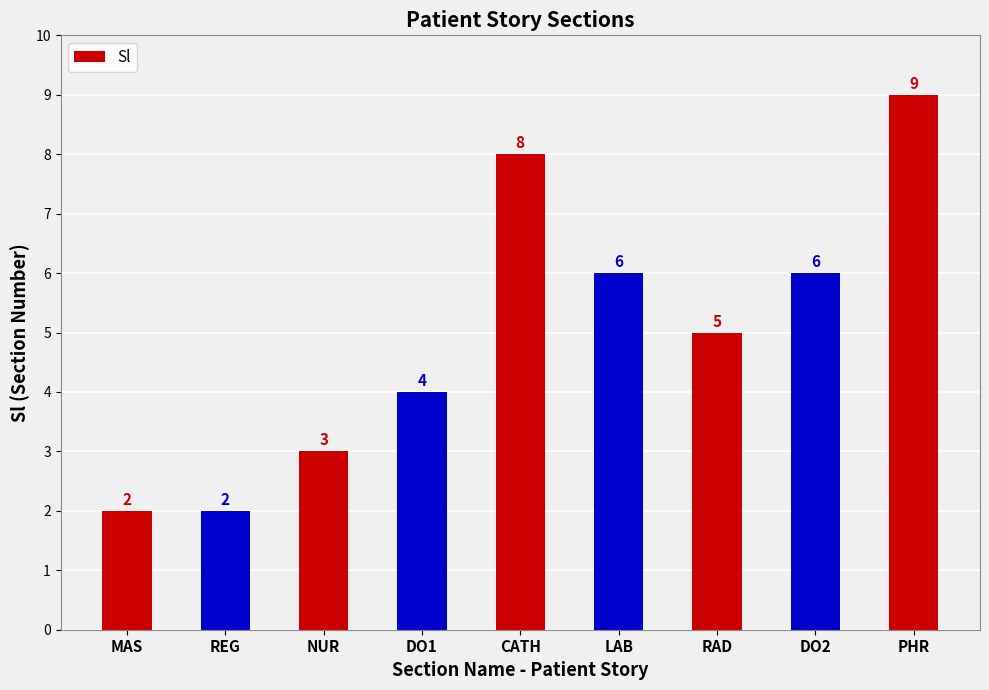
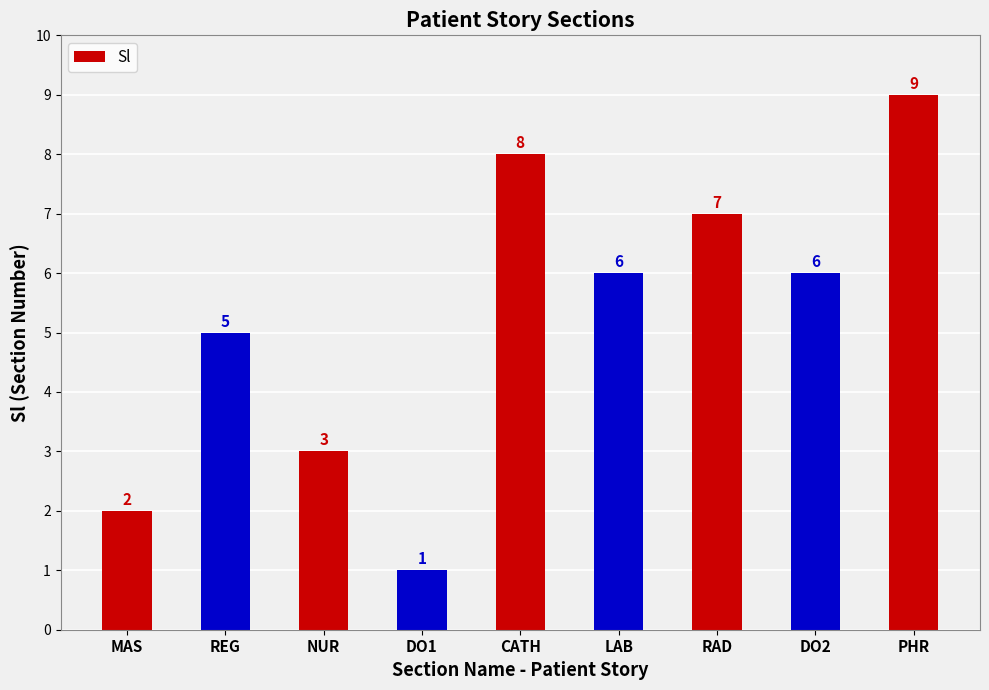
  {
    "MAS": 2,
-   "REG": 2,
+   "REG": 5,
    "NUR": 3,
-   "DO1": 4,
+   "DO1": 1,
    "CATH": 8,
    "LAB": 6,
-   "RAD": 5,
+   "RAD": 7,
    "DO2": 6,
    "PHR": 9
  }
